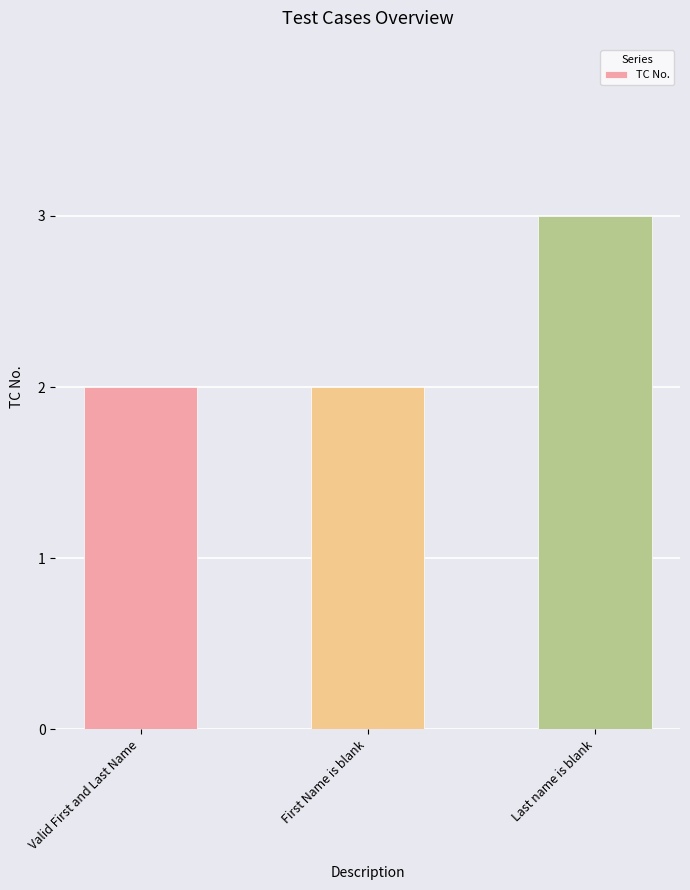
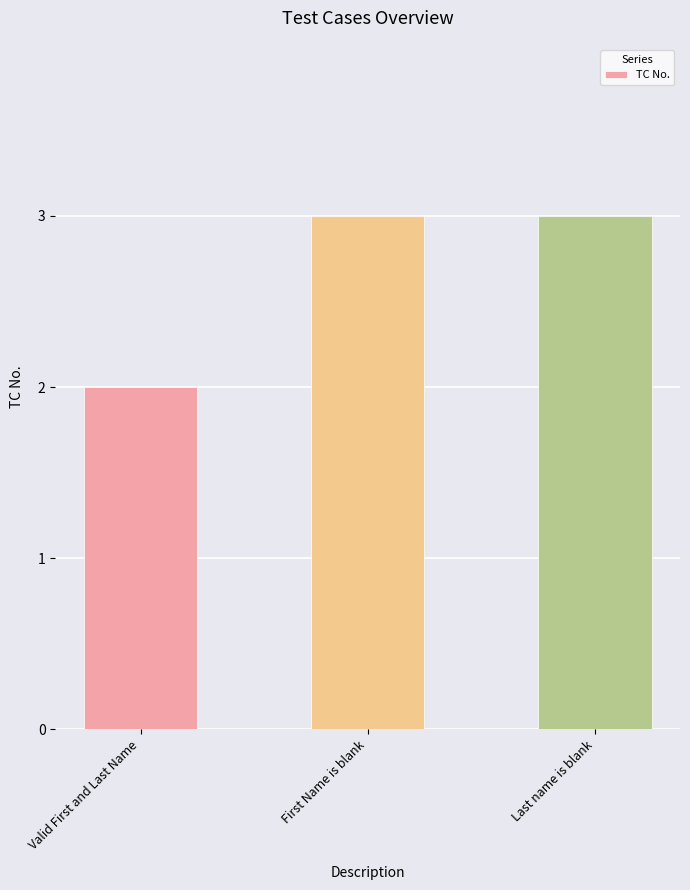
  {
    "Valid First and Last Name": 2,
-   "First Name is blank": 2,
+   "First Name is blank": 3,
    "Last name is blank": 3
  }
